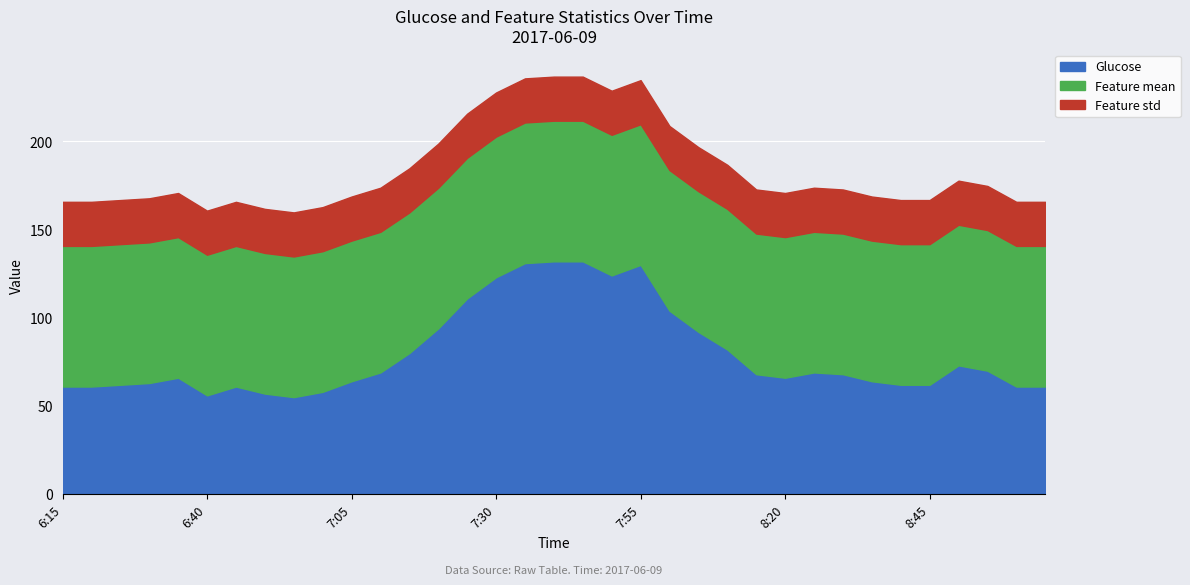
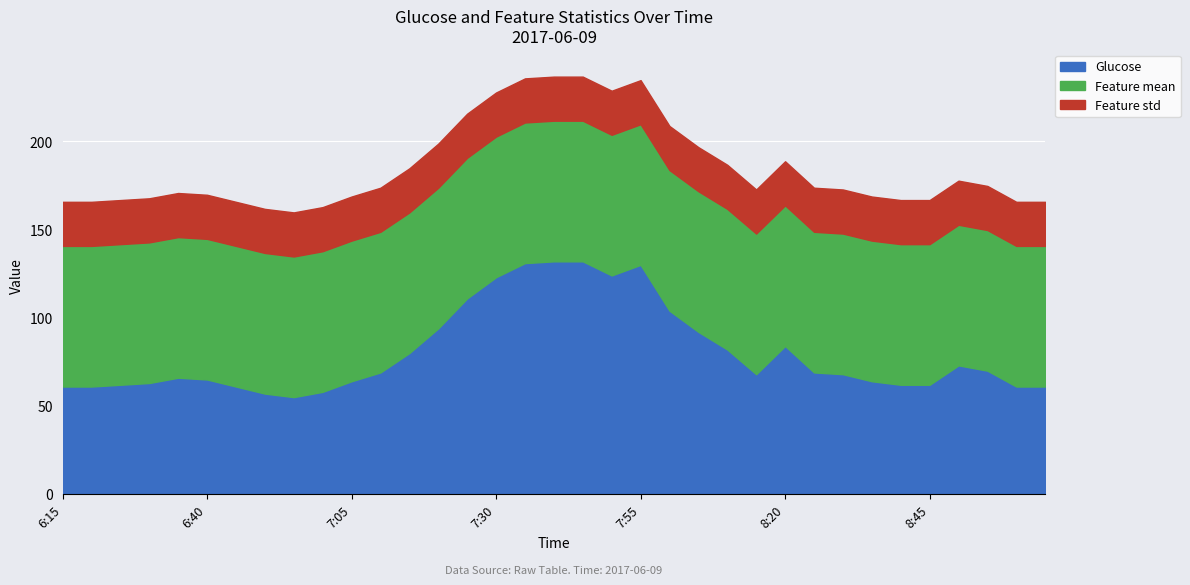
  {
    "Glucose": {
      "6:15": 61,
-     "6:40": 56,
+     "6:40": 65,
      "7:05": 64,
      "7:30": 123,
      "7:55": 130,
-     "8:20": 66,
+     "8:20": 84,
      "8:45": 62
    },
    "Feature mean": {
      "6:15": 141,
      "7:05": 144,
      "7:30": 203,
      "7:55": 210,
      "8:45": 142
    },
    "Feature std": {
      "6:15": 25,
      "6:40": 25,
      "7:05": 25,
      "7:30": 25,
      "7:55": 25,
      "8:20": 25,
      "8:45": 25
    }
  }
